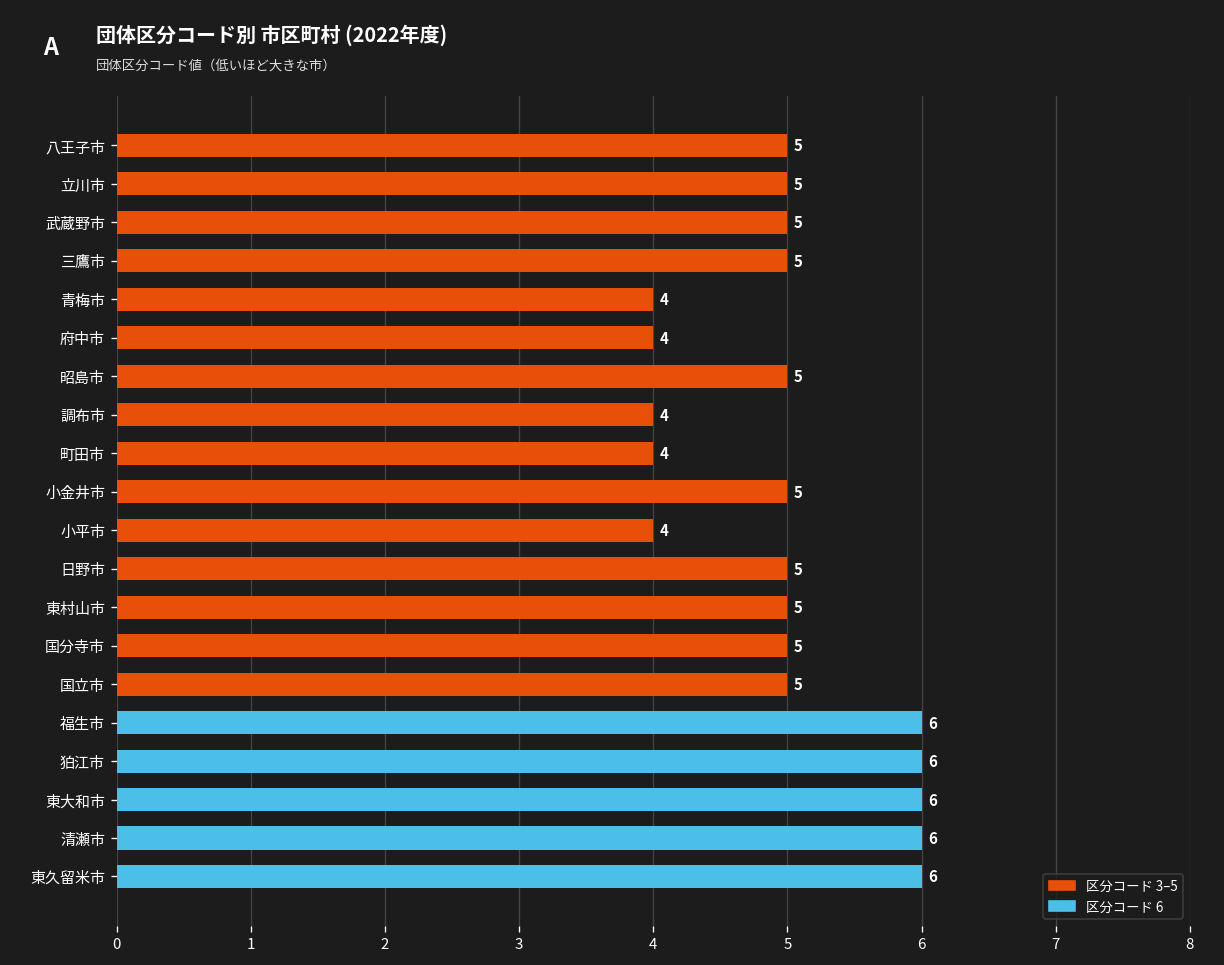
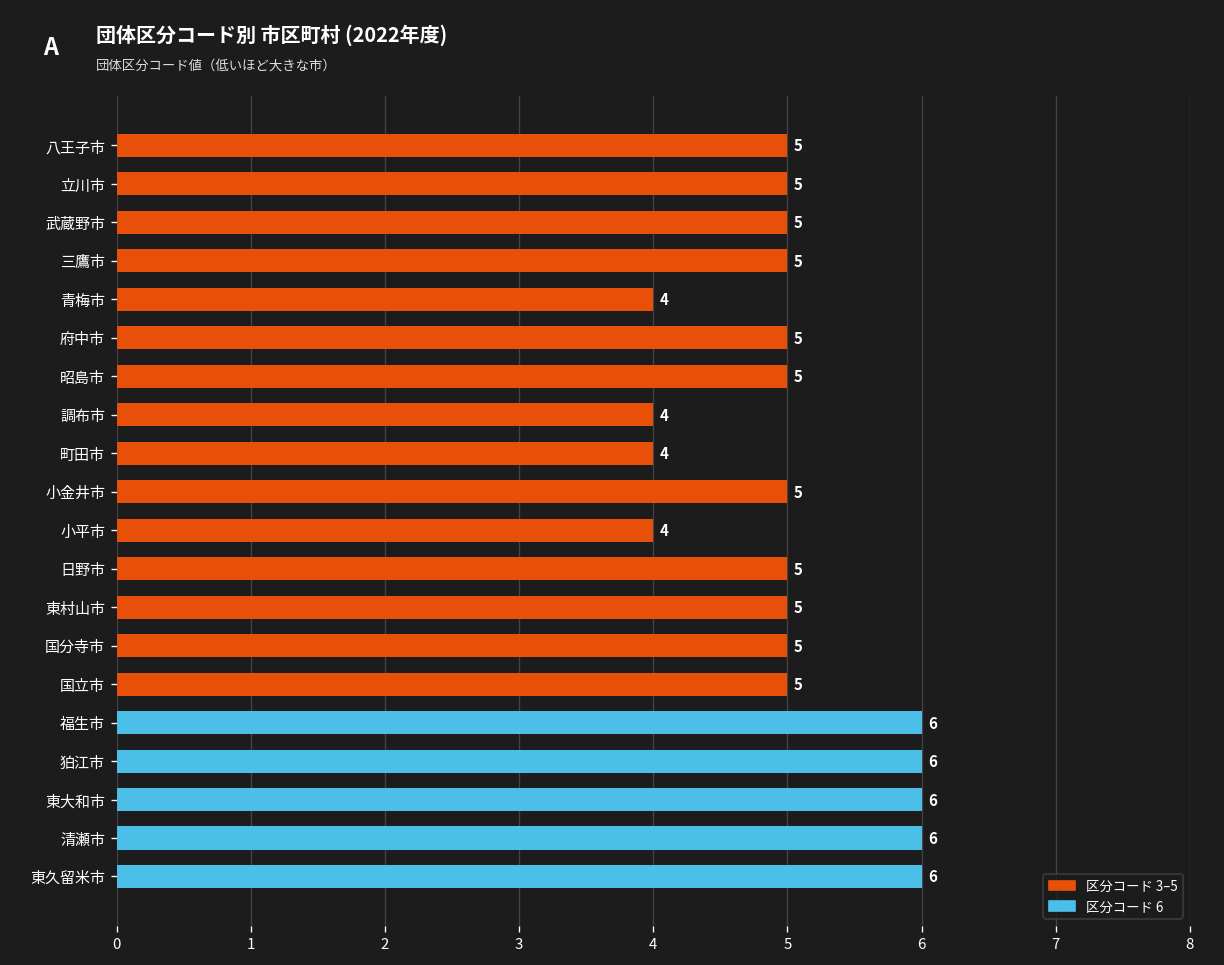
  {
    "八王子市": 5,
    "立川市": 5,
    "武蔵野市": 5,
    "三鷹市": 5,
    "青梅市": 4,
-   "府中市": 4,
+   "府中市": 5,
    "昭島市": 5,
    "調布市": 4,
    "町田市": 4,
    "小金井市": 5,
    "小平市": 4,
    "日野市": 5,
    "東村山市": 5,
    "国分寺市": 5,
    "国立市": 5,
    "福生市": 6,
    "狛江市": 6,
    "東大和市": 6,
    "清瀬市": 6,
    "東久留米市": 6
  }
